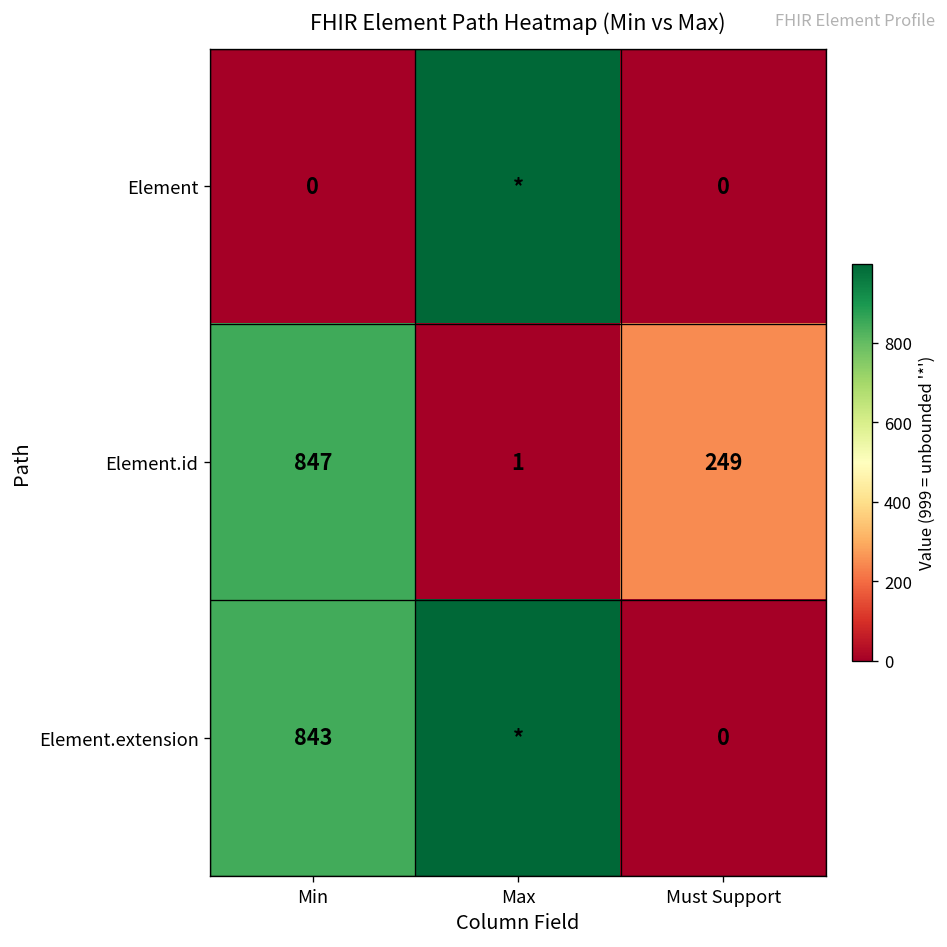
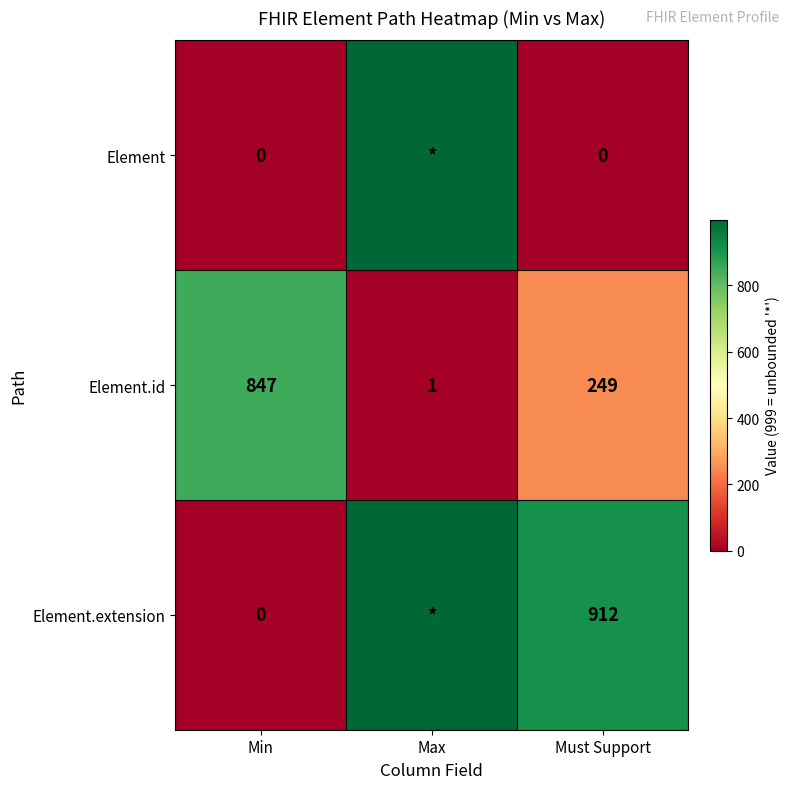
  {
    "Element": {
      "Min": 0,
      "Must Support": 0
    },
    "Element.id": {
      "Min": 847,
      "Max": 1,
      "Must Support": 249
    },
    "Element.extension": {
-     "Min": 843,
-     "Must Support": 0
+     "Min": 0,
+     "Must Support": 912
    }
  }
